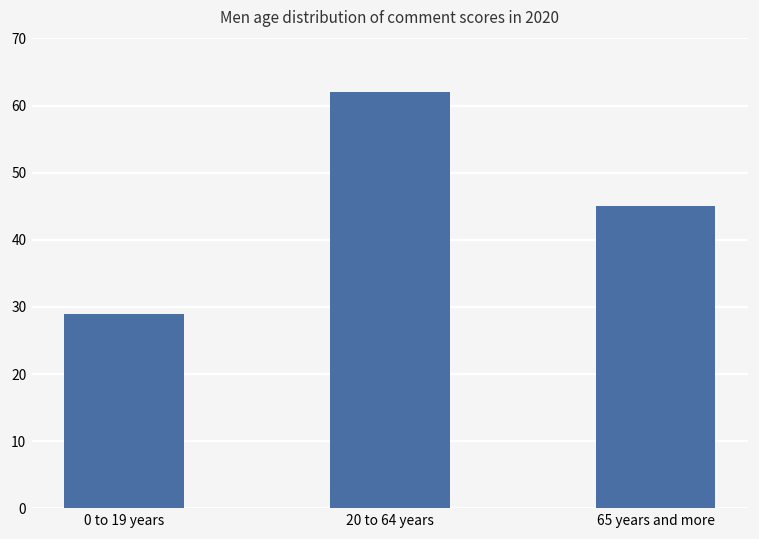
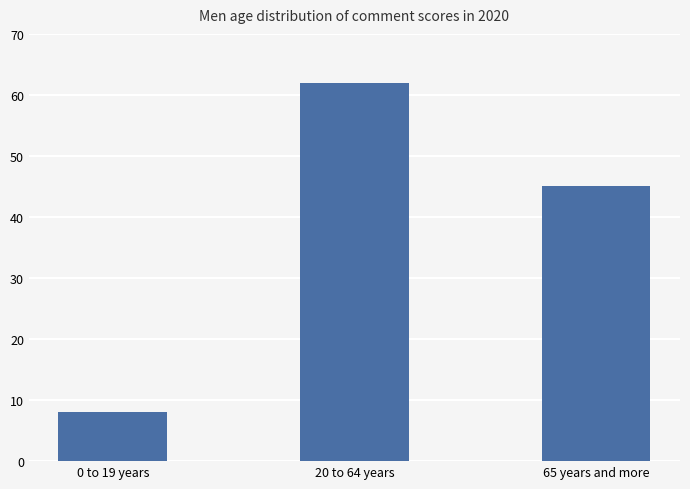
  {
-   "0 to 19 years": 29,
+   "0 to 19 years": 8,
    "20 to 64 years": 62,
    "65 years and more": 45
  }
